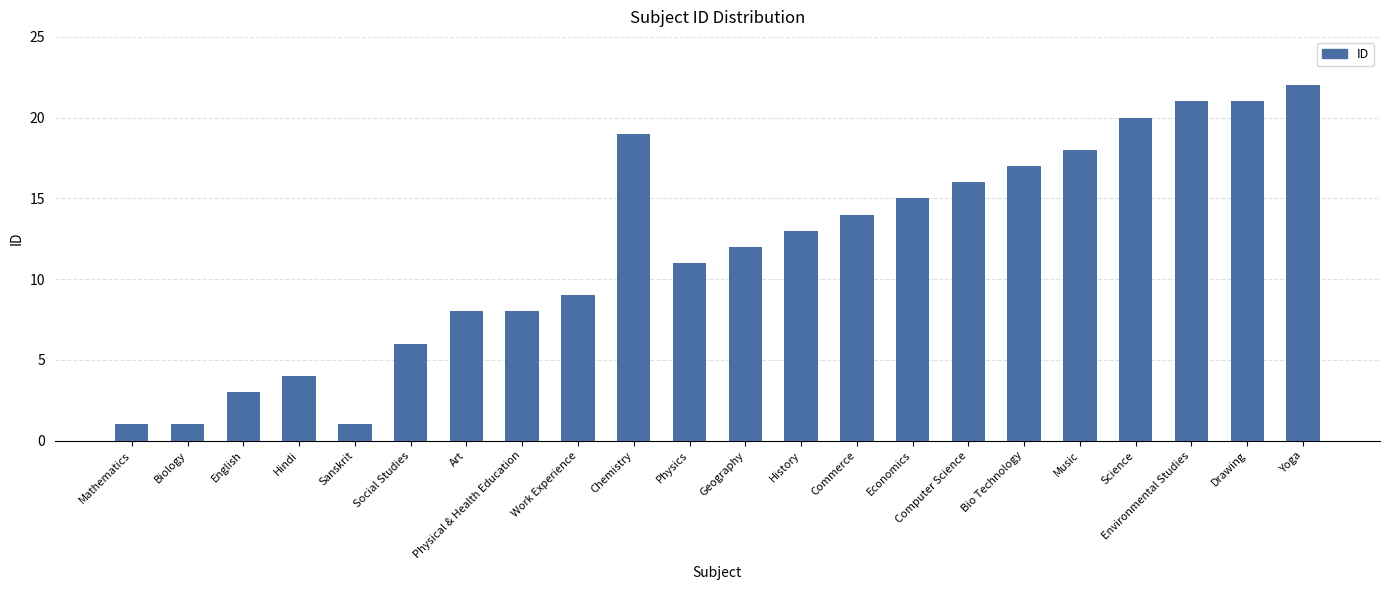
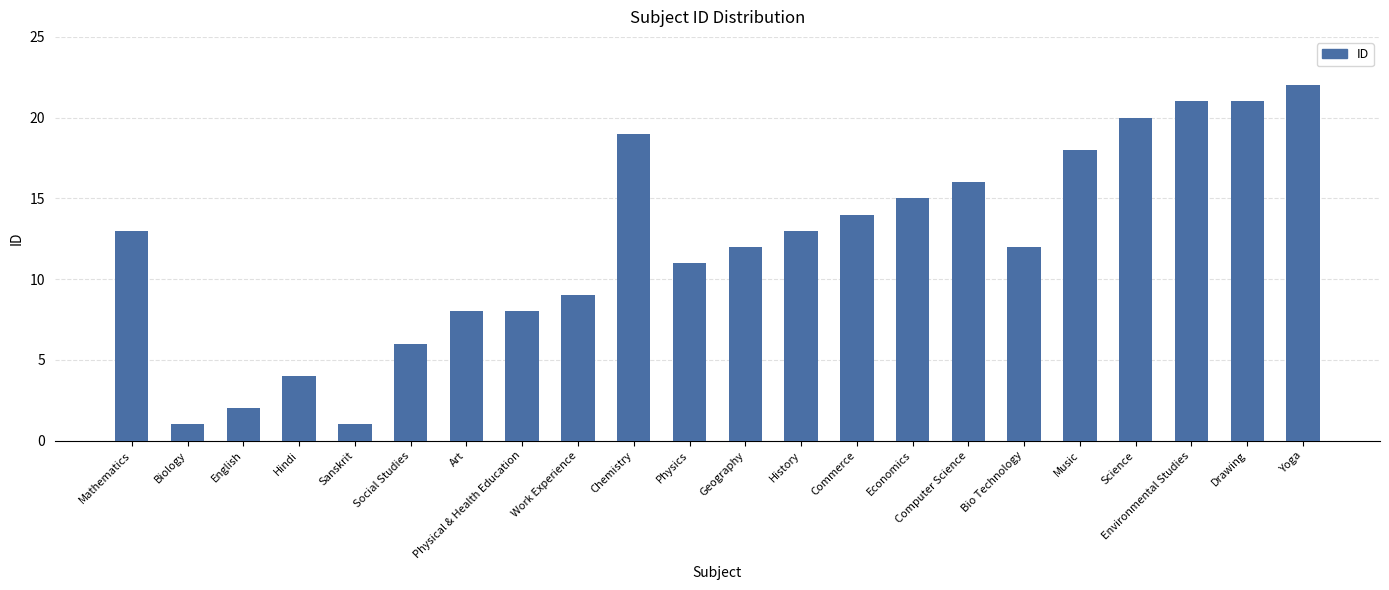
  {
-   "Mathematics": 1,
+   "Mathematics": 13,
    "Biology": 1,
-   "English": 3,
+   "English": 2,
    "Hindi": 4,
    "Sanskrit": 1,
    "Social Studies": 6,
    "Art": 8,
    "Physical & Health Education": 8,
    "Work Experience": 9,
    "Chemistry": 19,
    "Physics": 11,
    "Geography": 12,
    "History": 13,
    "Commerce": 14,
    "Economics": 15,
    "Computer Science": 16,
-   "Bio Technology": 17,
+   "Bio Technology": 12,
    "Music": 18,
    "Science": 20,
    "Environmental Studies": 21,
    "Drawing": 21,
    "Yoga": 22
  }
